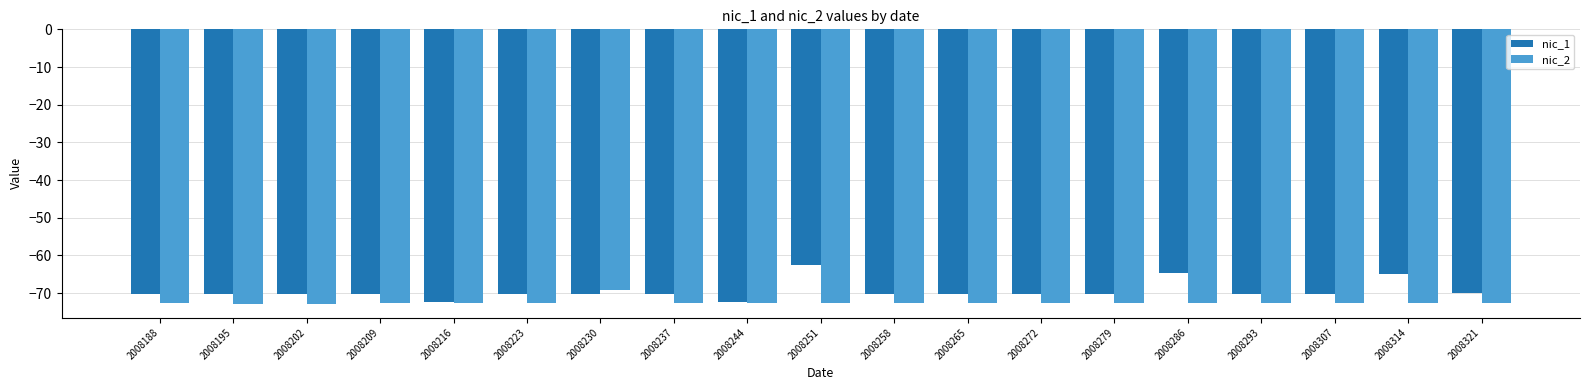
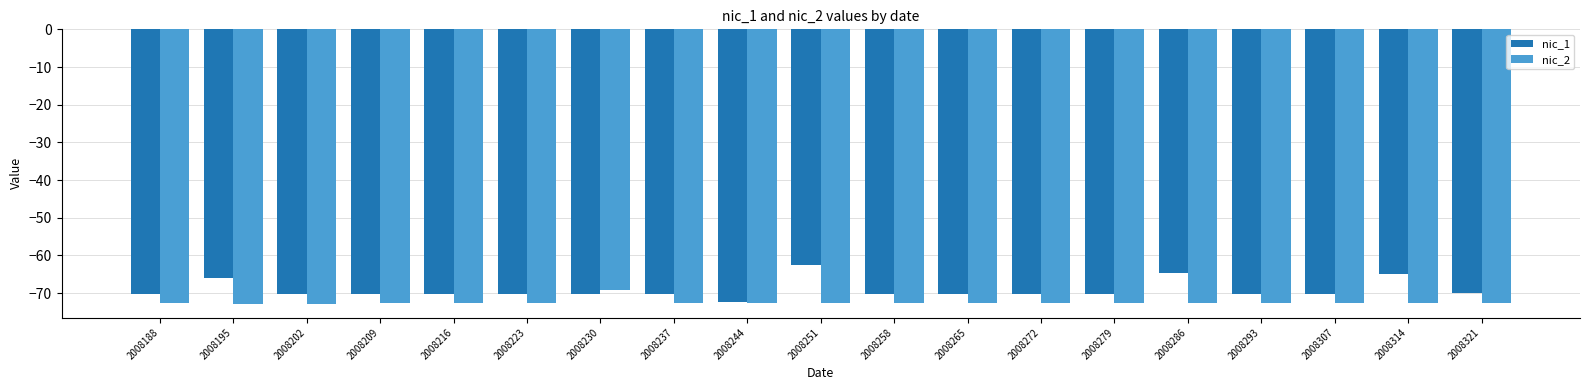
  {
    "nic_1": {
      "2008188": -70,
-     "2008195": -70,
+     "2008195": -66,
      "2008202": -70,
      "2008209": -70,
-     "2008216": -72,
+     "2008216": -70,
      "2008223": -70,
      "2008230": -70,
      "2008237": -70,
      "2008244": -72,
      "2008251": -62,
      "2008258": -70,
      "2008265": -70,
      "2008272": -70,
      "2008279": -70,
      "2008286": -65,
      "2008293": -70,
      "2008307": -70,
      "2008314": -65,
      "2008321": -70
    },
    "nic_2": {
      "2008188": -73,
      "2008195": -73,
      "2008202": -73,
      "2008209": -73,
      "2008216": -73,
      "2008223": -73,
      "2008230": -69,
      "2008237": -73,
      "2008244": -73,
      "2008251": -73,
      "2008258": -73,
      "2008265": -73,
      "2008272": -73,
      "2008279": -73,
      "2008286": -73,
      "2008293": -73,
      "2008307": -73,
      "2008314": -73,
      "2008321": -73
    }
  }
